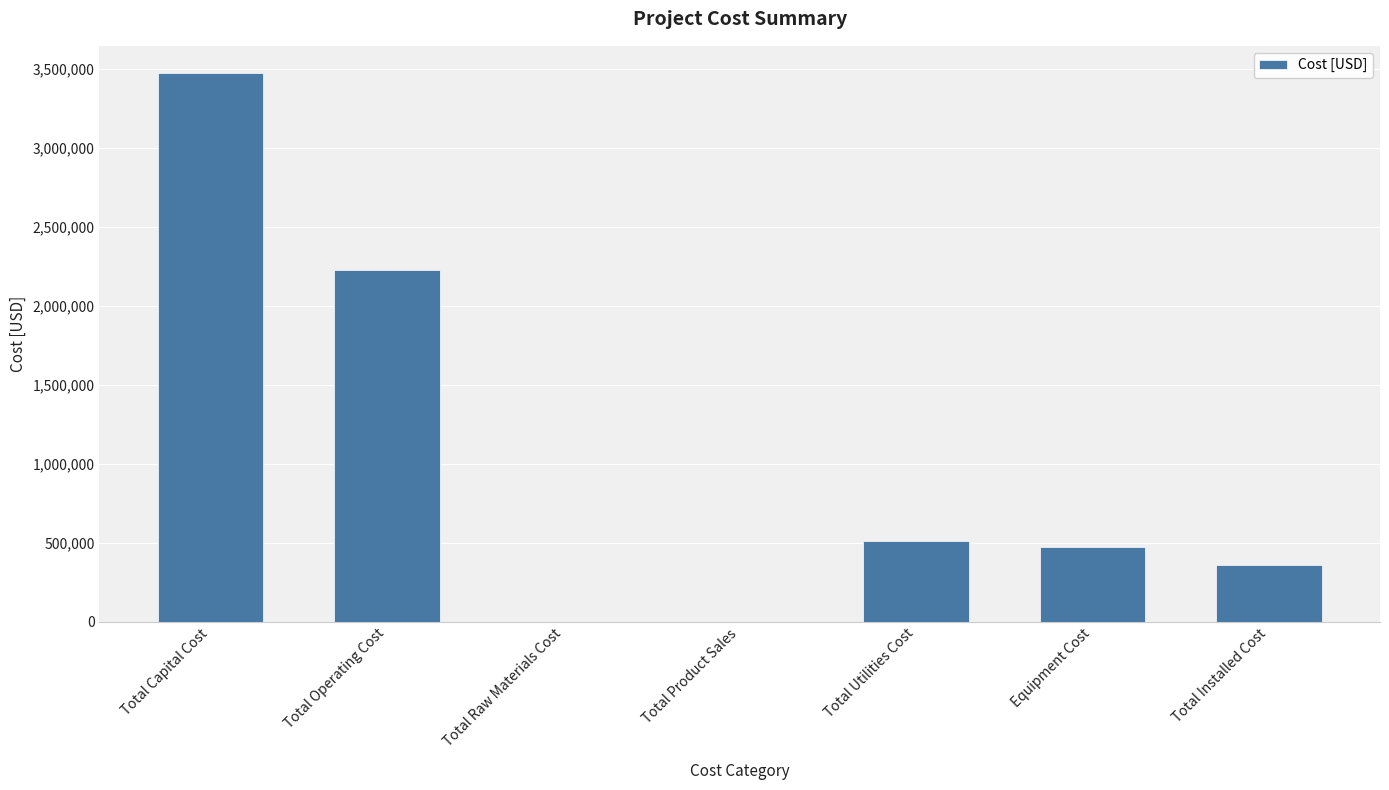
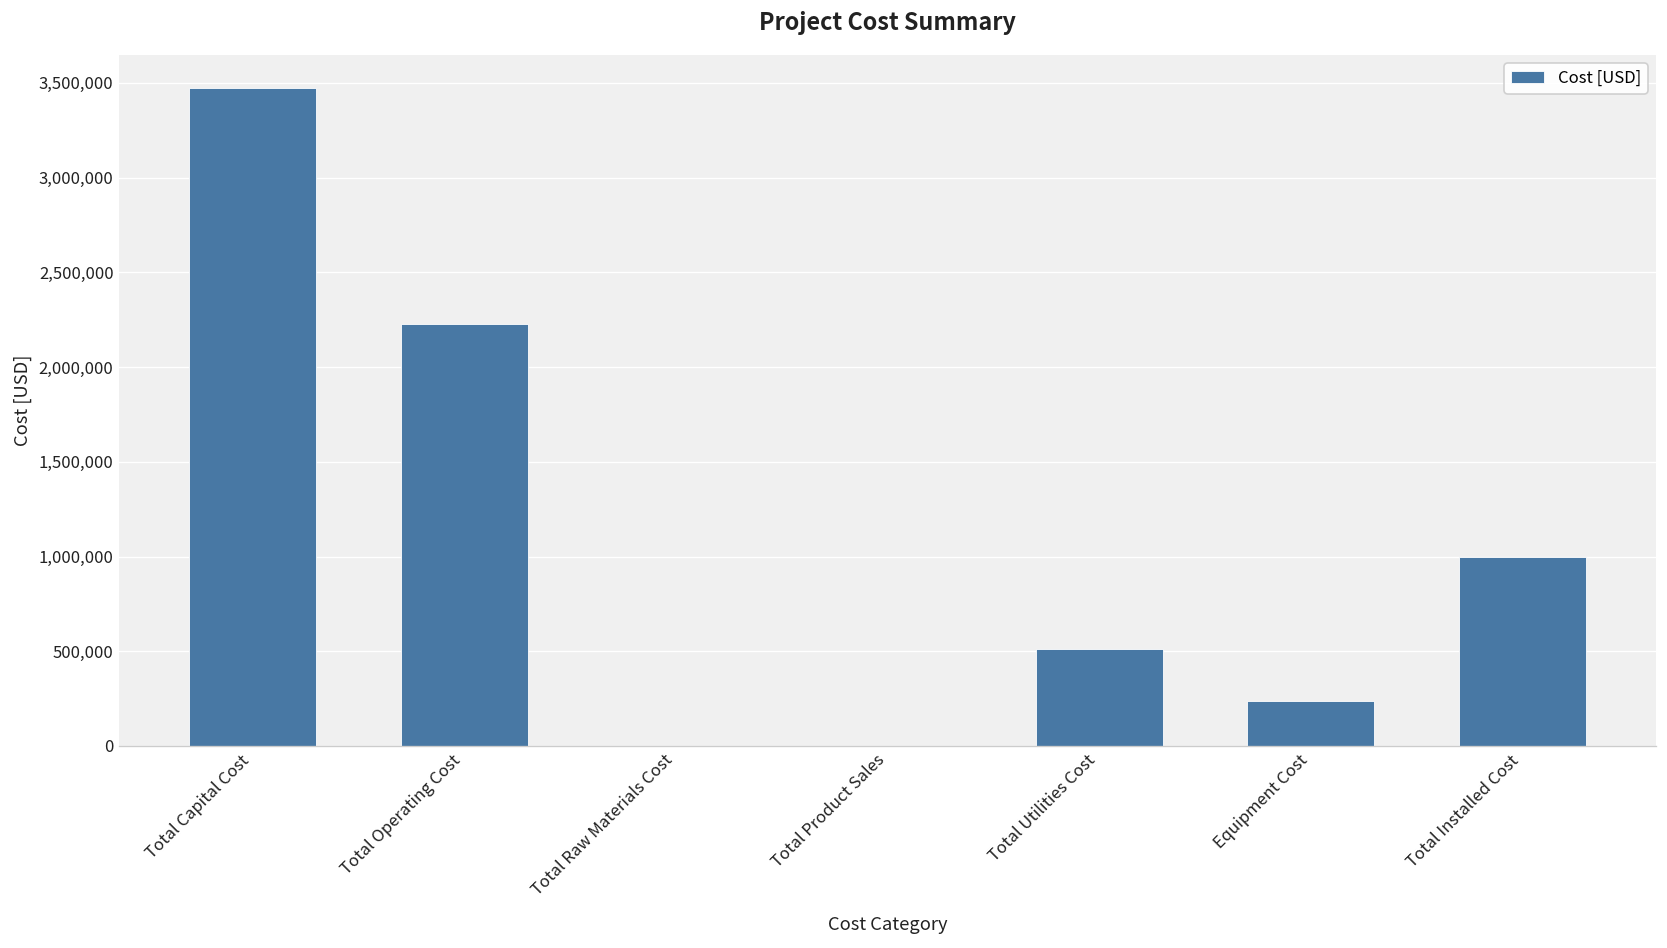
  {
    "Total Capital Cost": "3,470,000",
    "Total Operating Cost": "2,230,000",
    "Total Raw Materials Cost": "0",
    "Total Product Sales": "0",
    "Total Utilities Cost": "510,000",
-   "Equipment Cost": "470,000",
-   "Total Installed Cost": "360,000"
+   "Equipment Cost": "240,000",
+   "Total Installed Cost": "1,000,000"
  }
